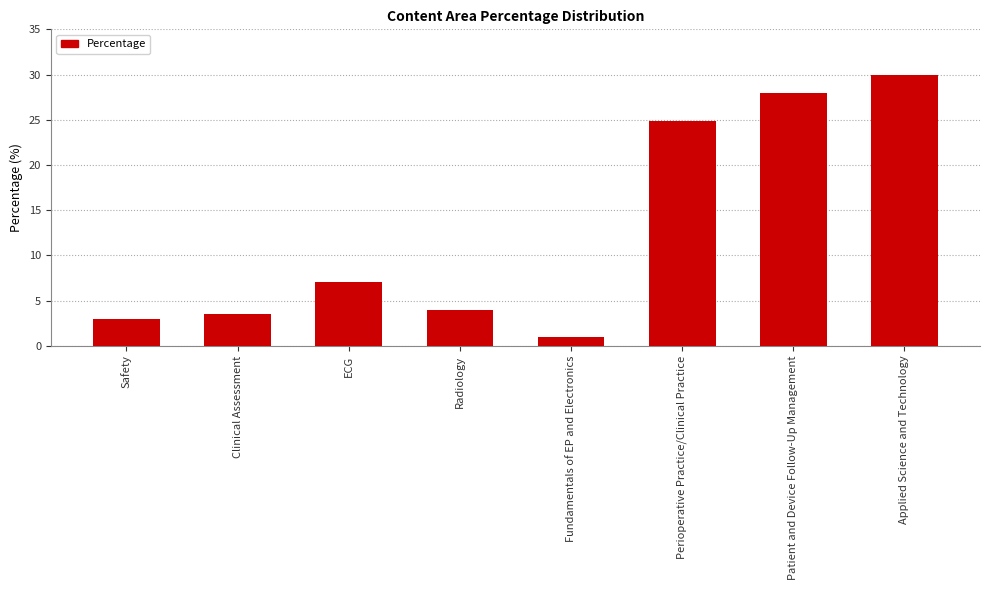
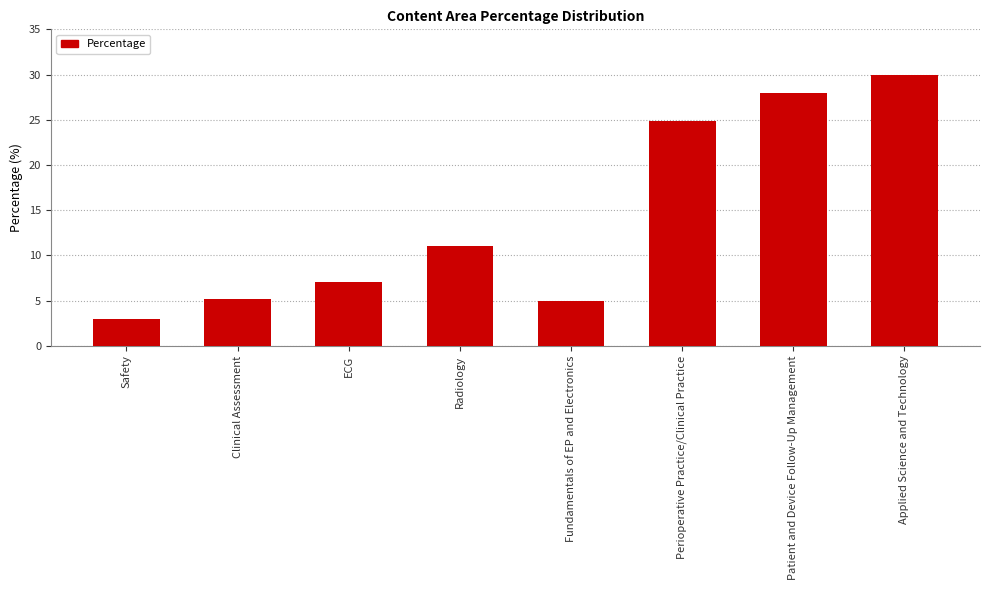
  {
    "Safety": 3,
-   "Clinical Assessment": 4,
+   "Clinical Assessment": 5,
    "ECG": 7,
-   "Radiology": 4,
-   "Fundamentals of EP and Electronics": 1,
+   "Radiology": 11,
+   "Fundamentals of EP and Electronics": 5,
    "Perioperative Practice/Clinical Practice": 25,
    "Patient and Device Follow-Up Management": 28,
    "Applied Science and Technology": 30
  }
